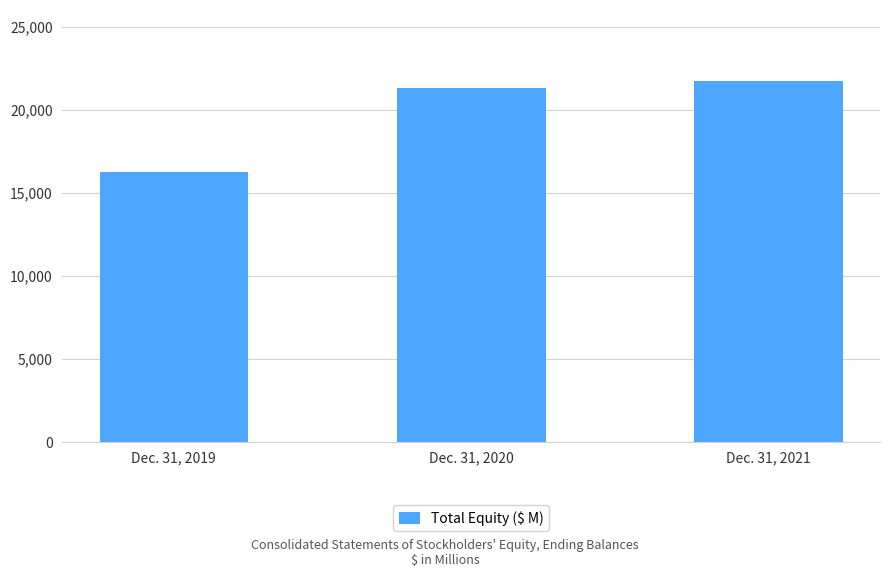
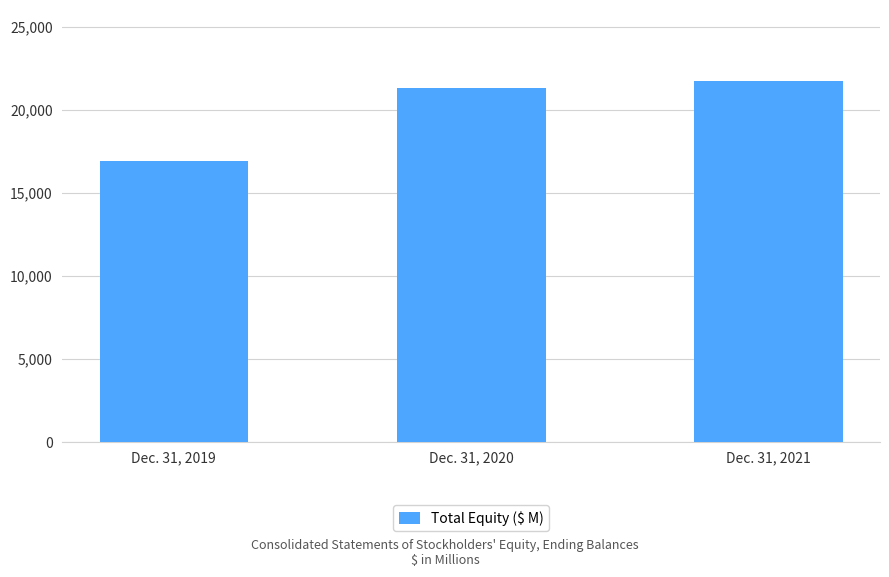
  {
-   "Dec. 31, 2019": "16,200",
+   "Dec. 31, 2019": "16,900",
    "Dec. 31, 2020": "21,300",
    "Dec. 31, 2021": "21,700"
  }
